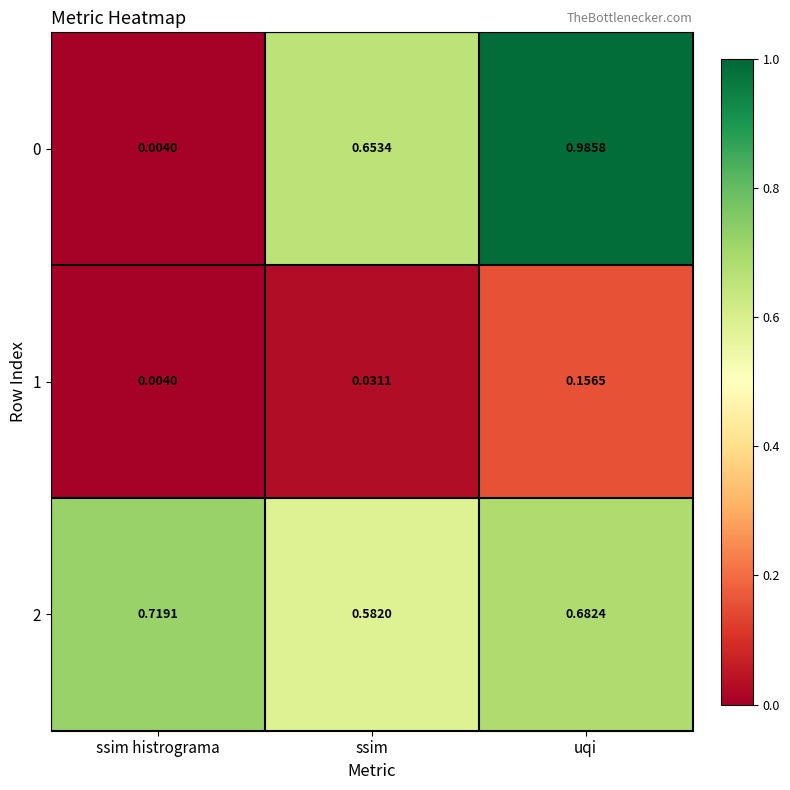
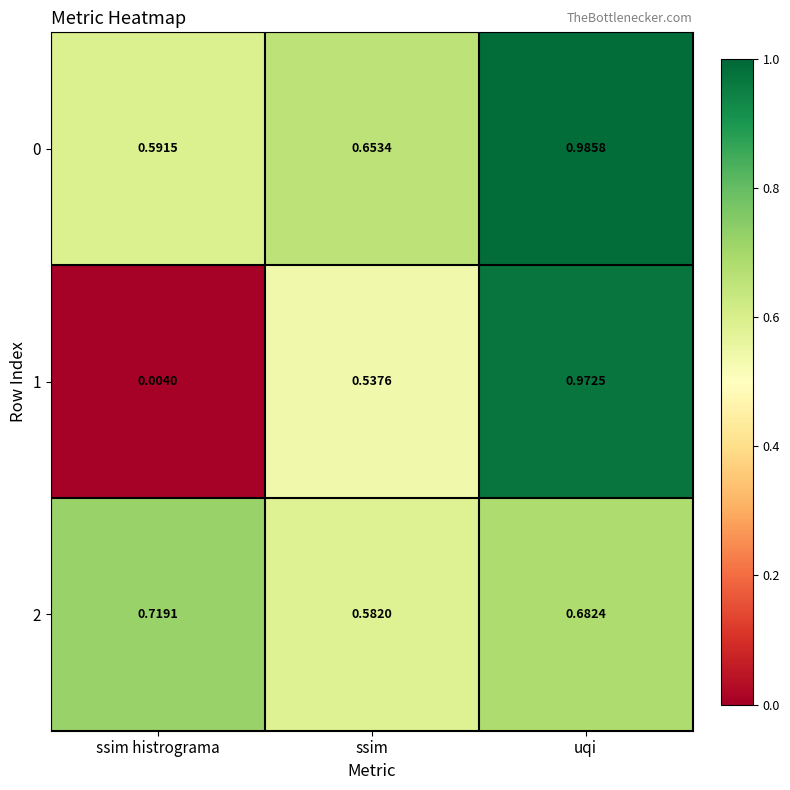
  {
    "0": {
-     "ssim histrograma": 0.0040,
+     "ssim histrograma": 0.5915,
      "ssim": 0.6534,
      "uqi": 0.9858
    },
    "1": {
      "ssim histrograma": 0.0040,
-     "ssim": 0.0311,
-     "uqi": 0.1565
+     "ssim": 0.5376,
+     "uqi": 0.9725
    },
    "2": {
      "ssim histrograma": 0.7191,
      "ssim": 0.5820,
      "uqi": 0.6824
    }
  }
